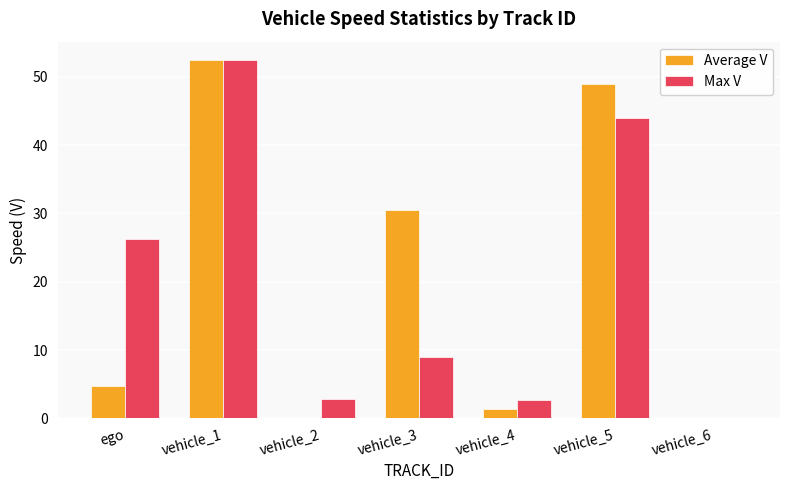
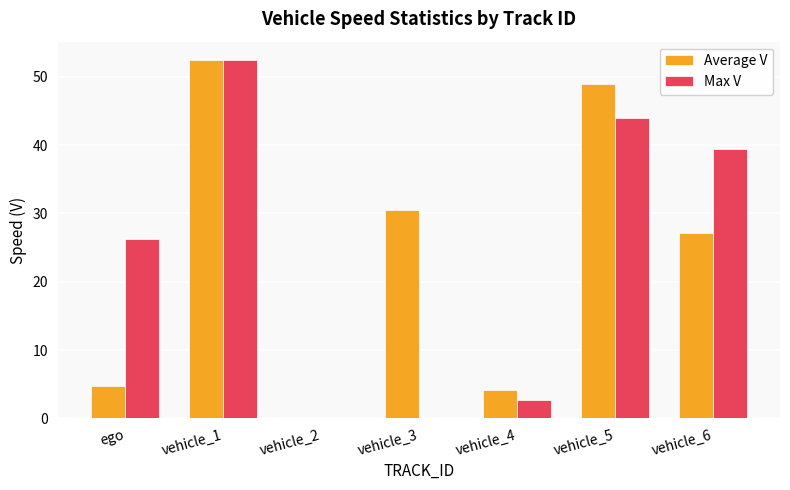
  {
    "Average V": {
      "ego": 5,
      "vehicle_1": 53,
      "vehicle_2": 0,
      "vehicle_3": 31,
-     "vehicle_4": 1,
+     "vehicle_4": 4,
      "vehicle_5": 49,
-     "vehicle_6": 0
+     "vehicle_6": 27
    },
    "Max V": {
      "ego": 26,
      "vehicle_1": 53,
-     "vehicle_2": 3,
-     "vehicle_3": 9,
+     "vehicle_2": 0,
+     "vehicle_3": 0,
      "vehicle_4": 3,
      "vehicle_5": 44,
-     "vehicle_6": 0
+     "vehicle_6": 40
    }
  }
